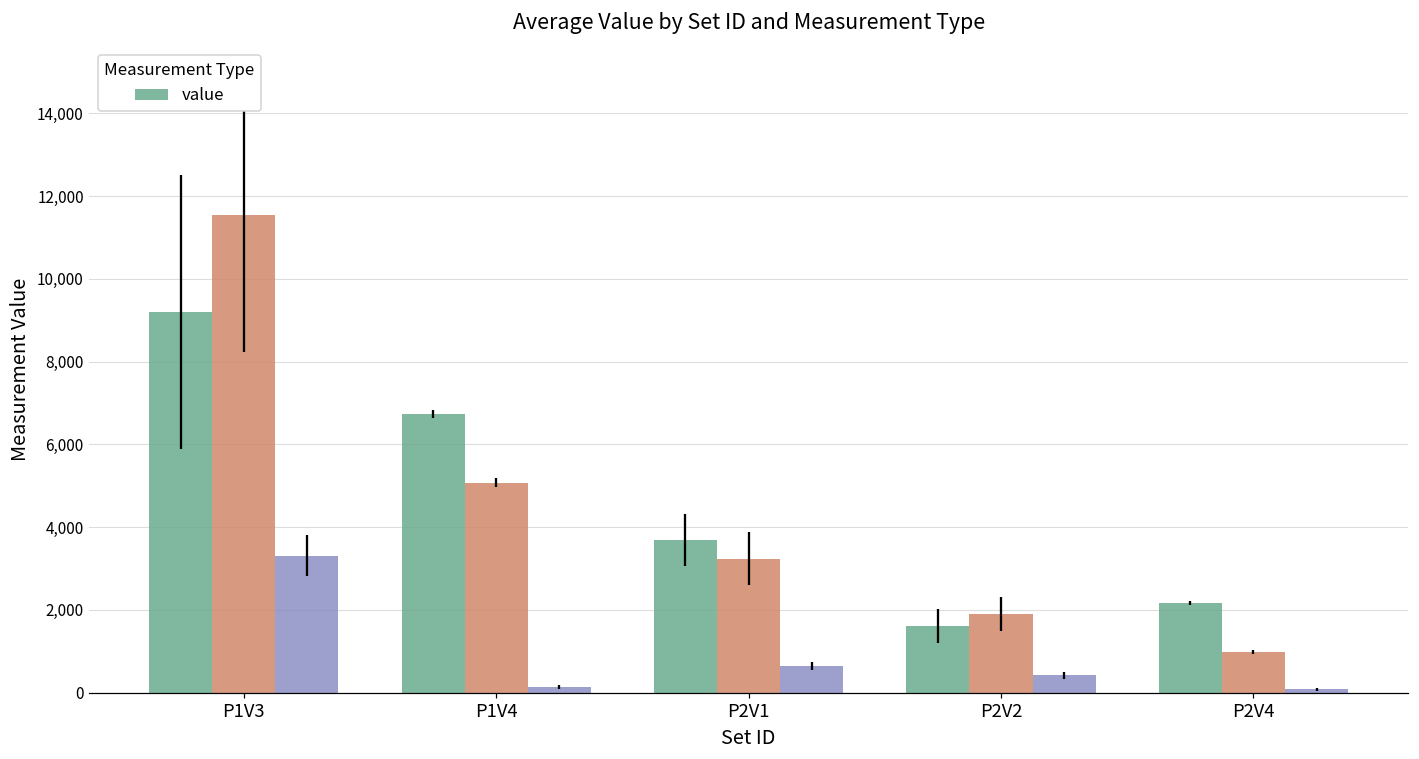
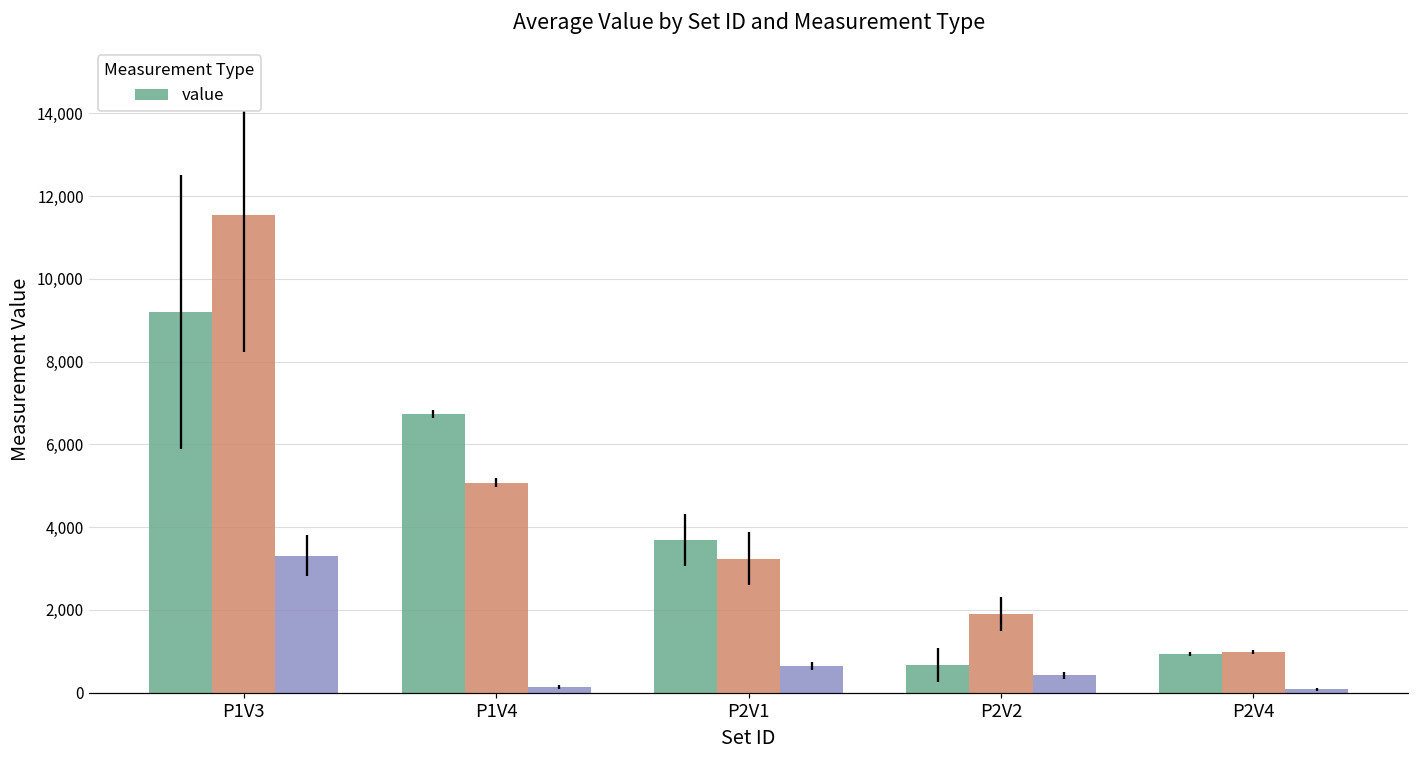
  {
    "value": {
      "P1V3": "9,200",
      "P1V4": "6,700",
      "P2V1": "3,700",
-     "P2V2": "1,600",
-     "P2V4": "2,200"
+     "P2V2": "700",
+     "P2V4": "900"
    }
  }
